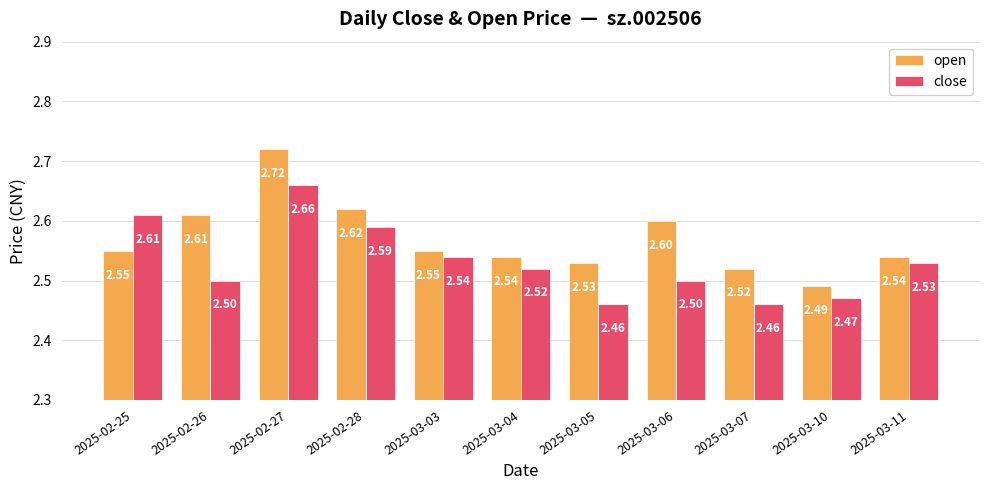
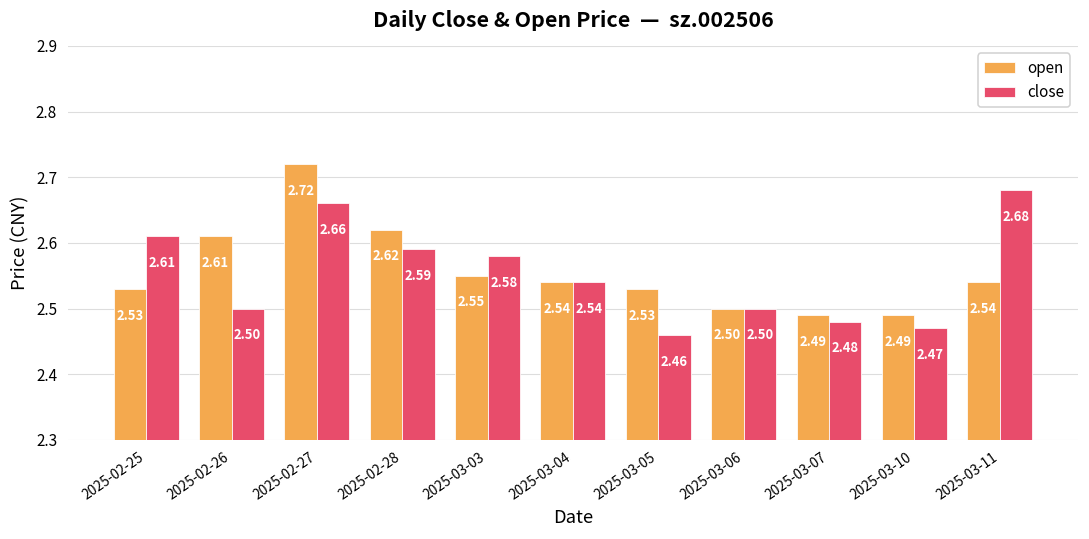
  {
    "open": {
-     "2025-02-25": 2.55,
+     "2025-02-25": 2.53,
      "2025-02-26": 2.61,
      "2025-02-27": 2.72,
      "2025-02-28": 2.62,
      "2025-03-03": 2.55,
      "2025-03-04": 2.54,
      "2025-03-05": 2.53,
-     "2025-03-06": 2.60,
-     "2025-03-07": 2.52,
+     "2025-03-06": 2.50,
+     "2025-03-07": 2.49,
      "2025-03-10": 2.49,
      "2025-03-11": 2.54
    },
    "close": {
      "2025-02-25": 2.61,
      "2025-02-26": 2.50,
      "2025-02-27": 2.66,
      "2025-02-28": 2.59,
-     "2025-03-03": 2.54,
-     "2025-03-04": 2.52,
+     "2025-03-03": 2.58,
+     "2025-03-04": 2.54,
      "2025-03-05": 2.46,
      "2025-03-06": 2.50,
-     "2025-03-07": 2.46,
+     "2025-03-07": 2.48,
      "2025-03-10": 2.47,
-     "2025-03-11": 2.53
+     "2025-03-11": 2.68
    }
  }
